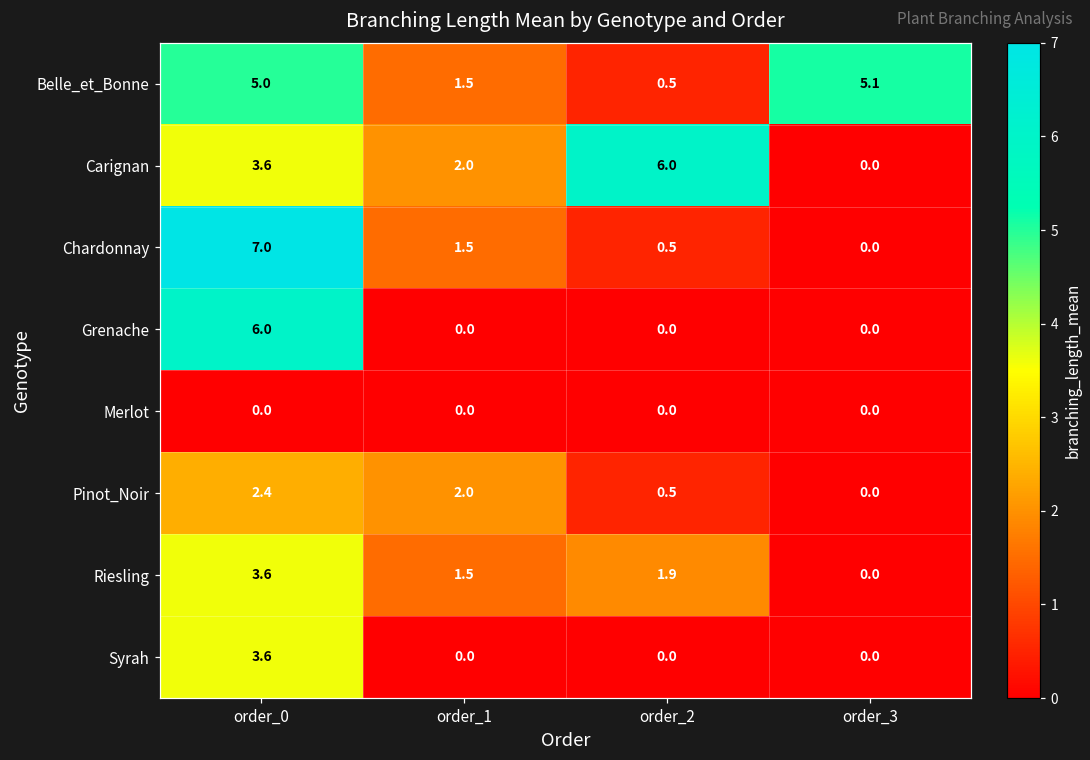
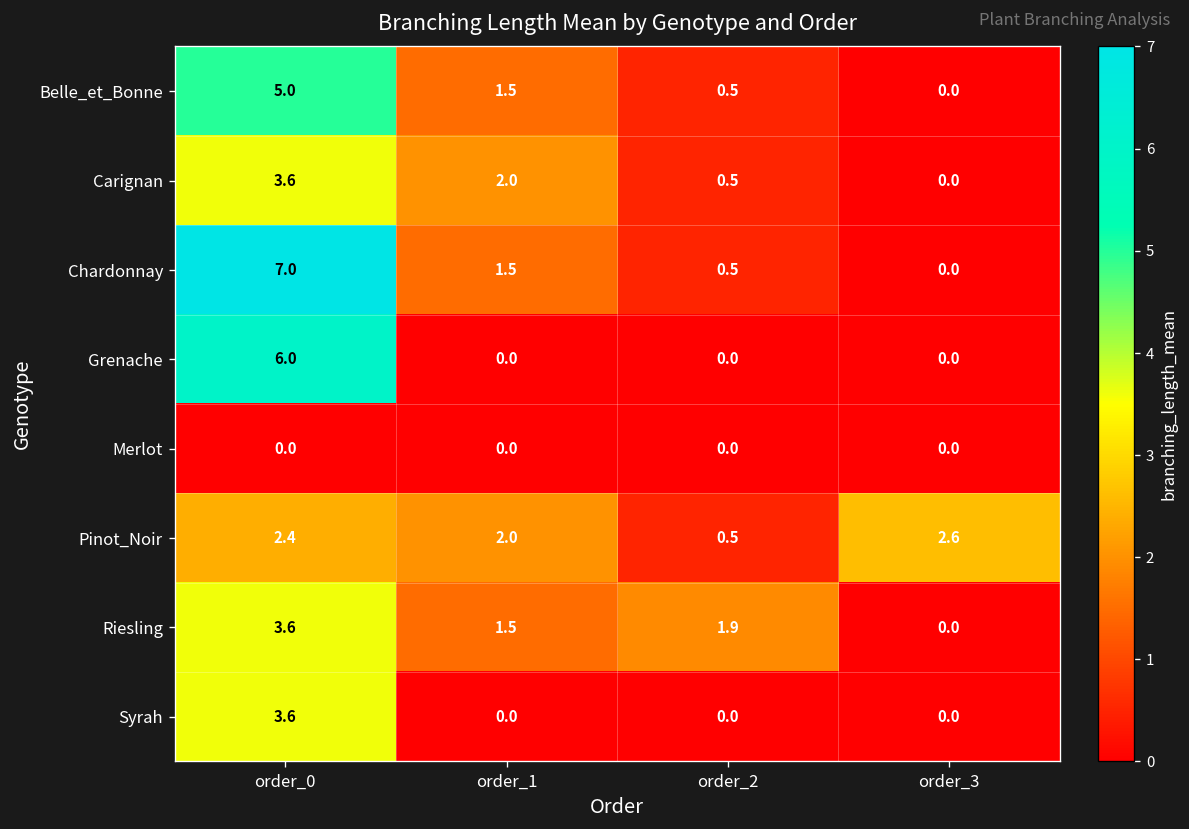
  {
    "Belle_et_Bonne": {
      "order_0": 5.0,
      "order_1": 1.5,
      "order_2": 0.5,
-     "order_3": 5.1
+     "order_3": 0.0
    },
    "Carignan": {
      "order_0": 3.6,
      "order_1": 2.0,
-     "order_2": 6.0,
+     "order_2": 0.5,
      "order_3": 0.0
    },
    "Chardonnay": {
      "order_0": 7.0,
      "order_1": 1.5,
      "order_2": 0.5,
      "order_3": 0.0
    },
    "Grenache": {
      "order_0": 6.0,
      "order_1": 0.0,
      "order_2": 0.0,
      "order_3": 0.0
    },
    "Merlot": {
      "order_0": 0.0,
      "order_1": 0.0,
      "order_2": 0.0,
      "order_3": 0.0
    },
    "Pinot_Noir": {
      "order_0": 2.4,
      "order_1": 2.0,
      "order_2": 0.5,
-     "order_3": 0.0
+     "order_3": 2.6
    },
    "Riesling": {
      "order_0": 3.6,
      "order_1": 1.5,
      "order_2": 1.9,
      "order_3": 0.0
    },
    "Syrah": {
      "order_0": 3.6,
      "order_1": 0.0,
      "order_2": 0.0,
      "order_3": 0.0
    }
  }
